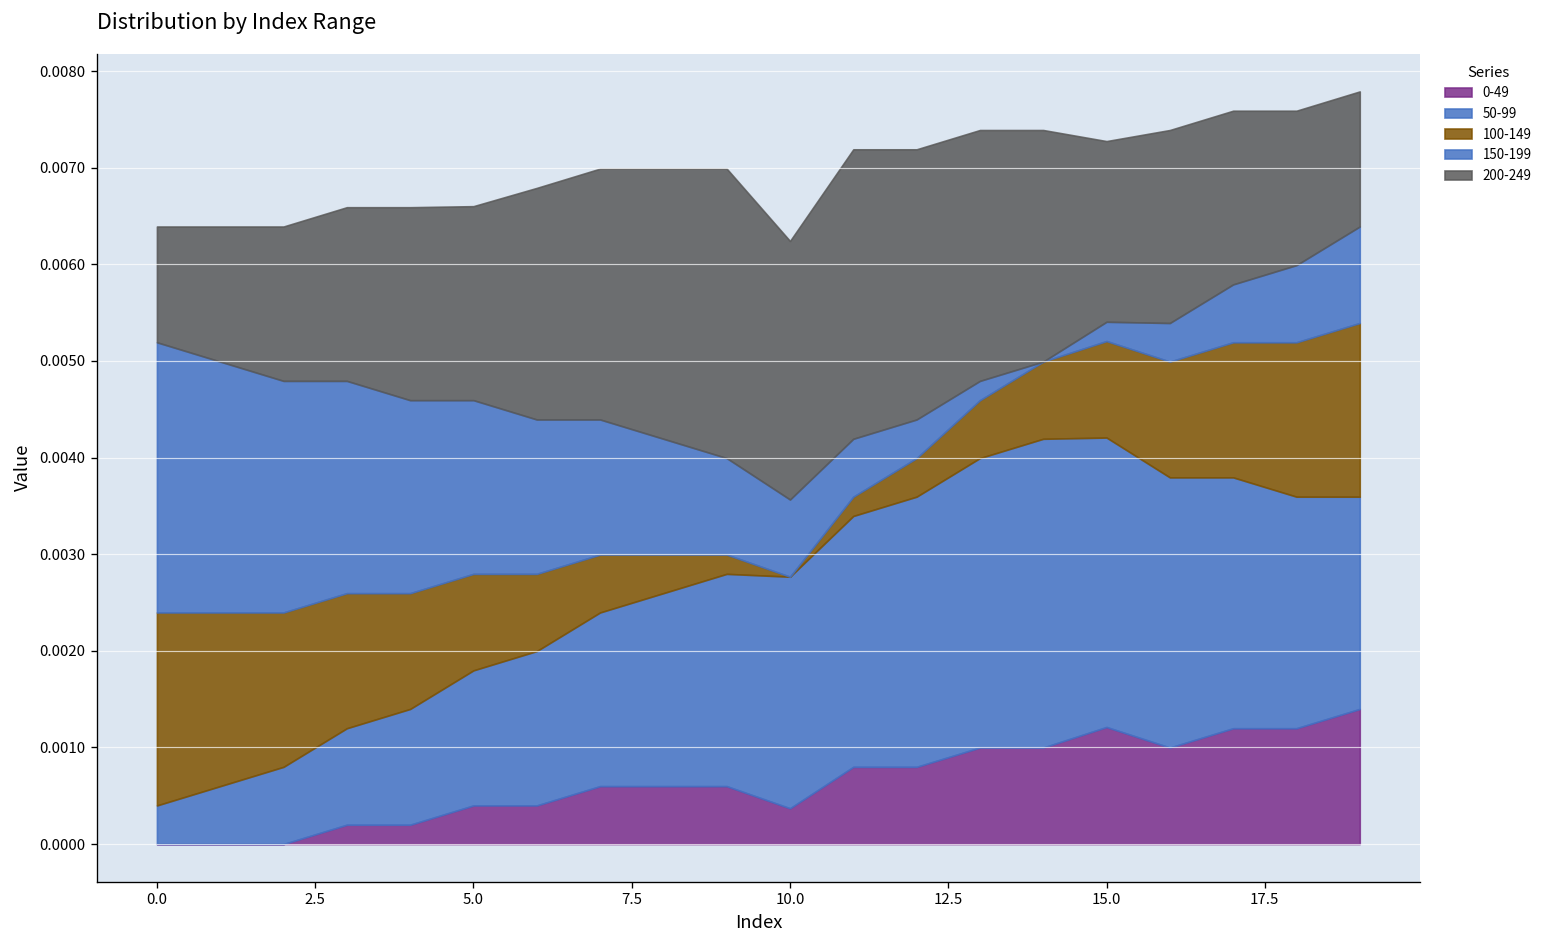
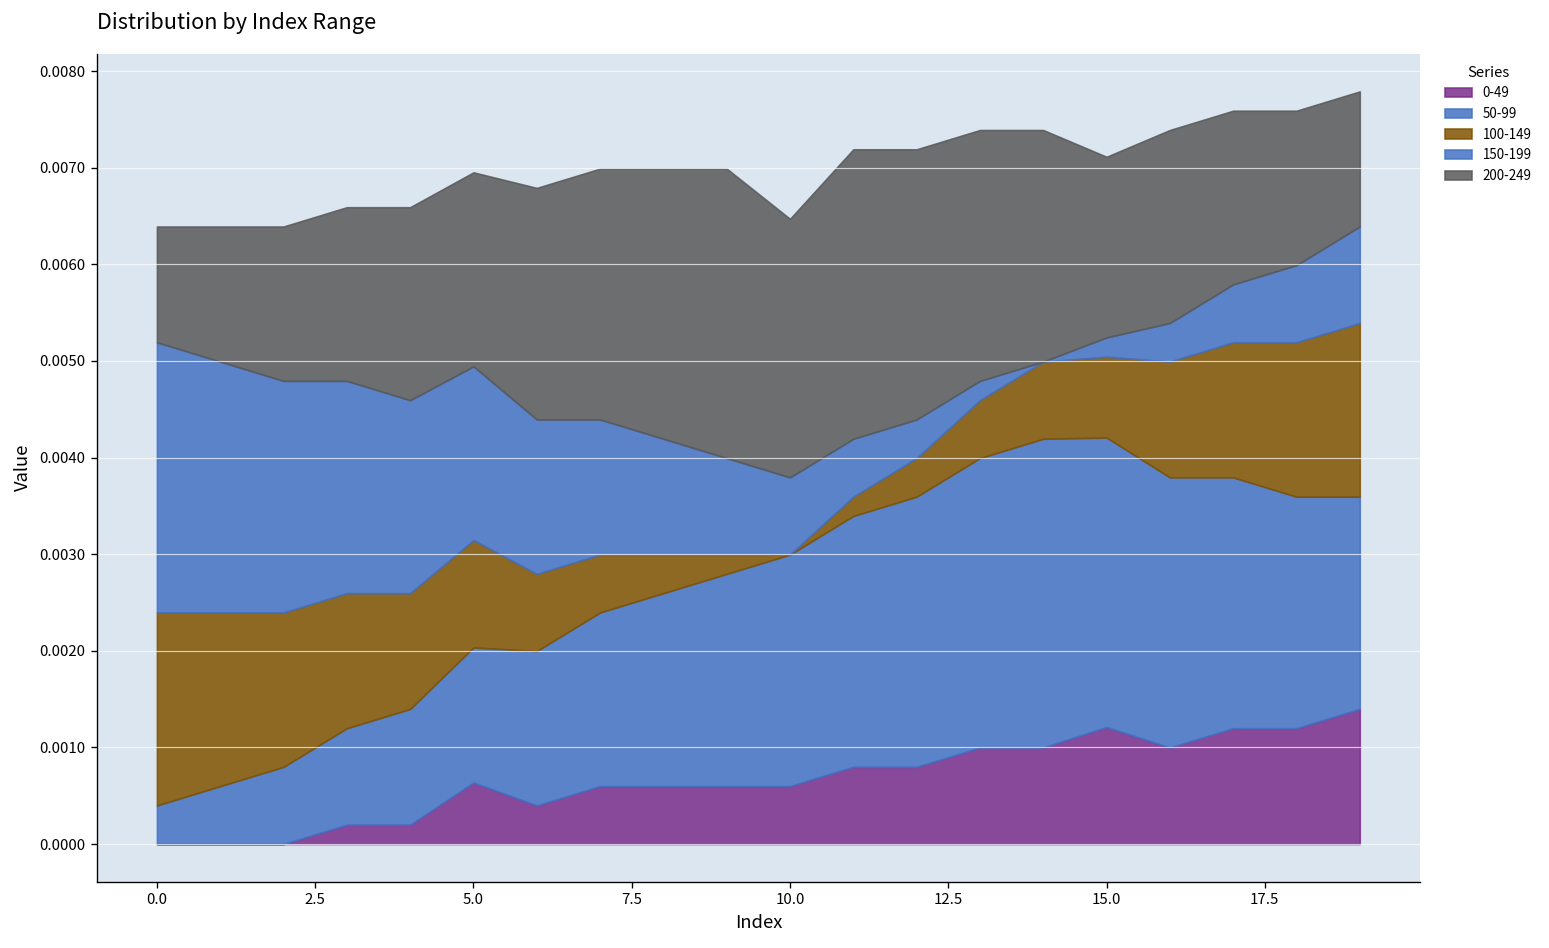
  {
    "0-49": {
      "0.0": 0.0000,
-     "5.0": 0.0004,
-     "10.0": 0.0004,
+     "5.0": 0.0006,
+     "10.0": 0.0006,
      "15.0": 0.0012
    },
    "100-149": {
      "0.0": 0.0020,
-     "5.0": 0.0010,
-     "15.0": 0.0010
+     "5.0": 0.0011,
+     "15.0": 0.0008
    },
    "200-249": {
      "0.0": 0.0012,
      "5.0": 0.0020,
      "10.0": 0.0027,
      "15.0": 0.0019
    }
  }
